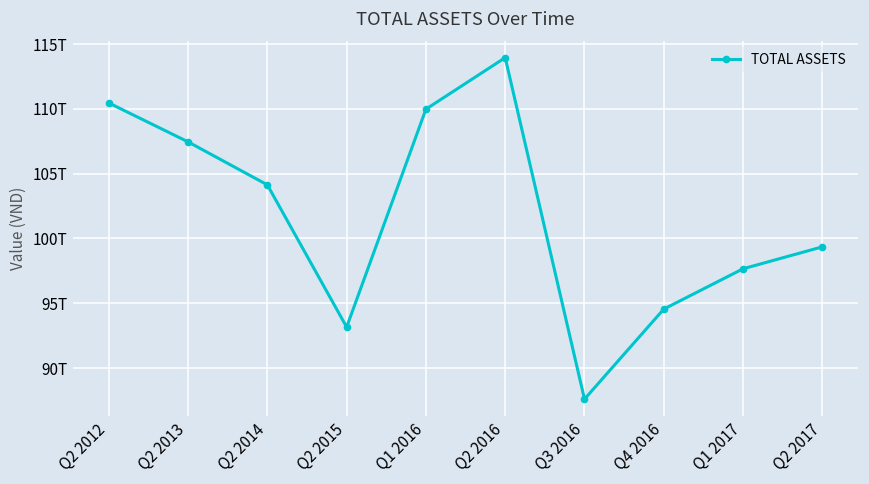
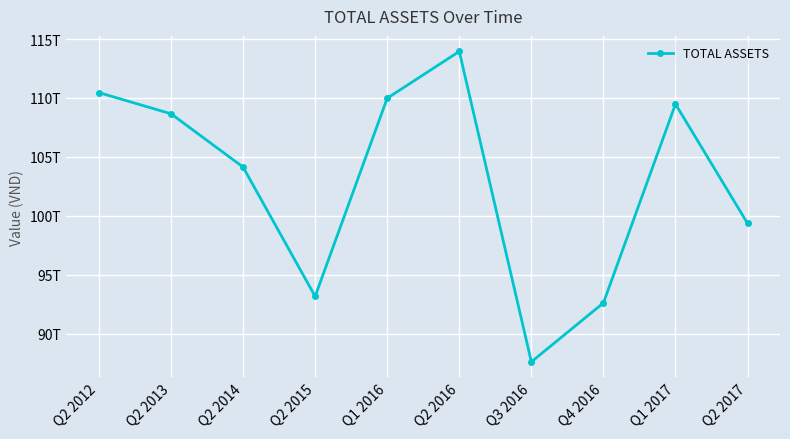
  {
    "Q2 2012": "110.5T",
-   "Q2 2013": "107.5T",
+   "Q2 2013": "108.7T",
    "Q2 2014": "104.1T",
    "Q2 2015": "93.2T",
    "Q1 2016": "110.0T",
    "Q2 2016": "113.9T",
    "Q3 2016": "87.6T",
-   "Q4 2016": "94.5T",
-   "Q1 2017": "97.7T",
+   "Q4 2016": "92.6T",
+   "Q1 2017": "109.5T",
    "Q2 2017": "99.4T"
  }
